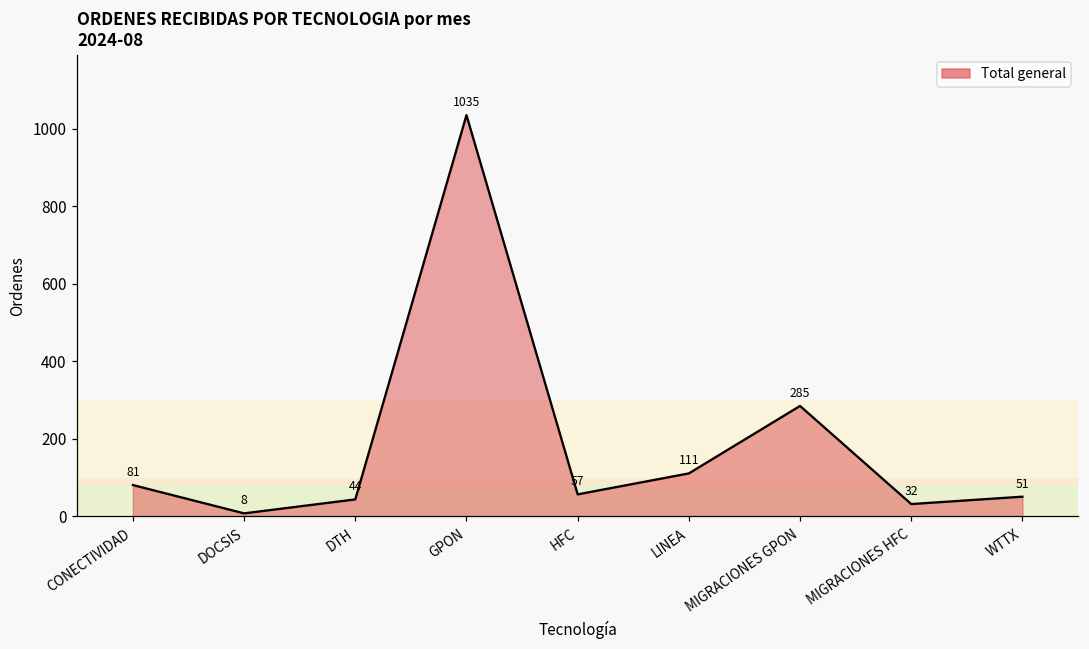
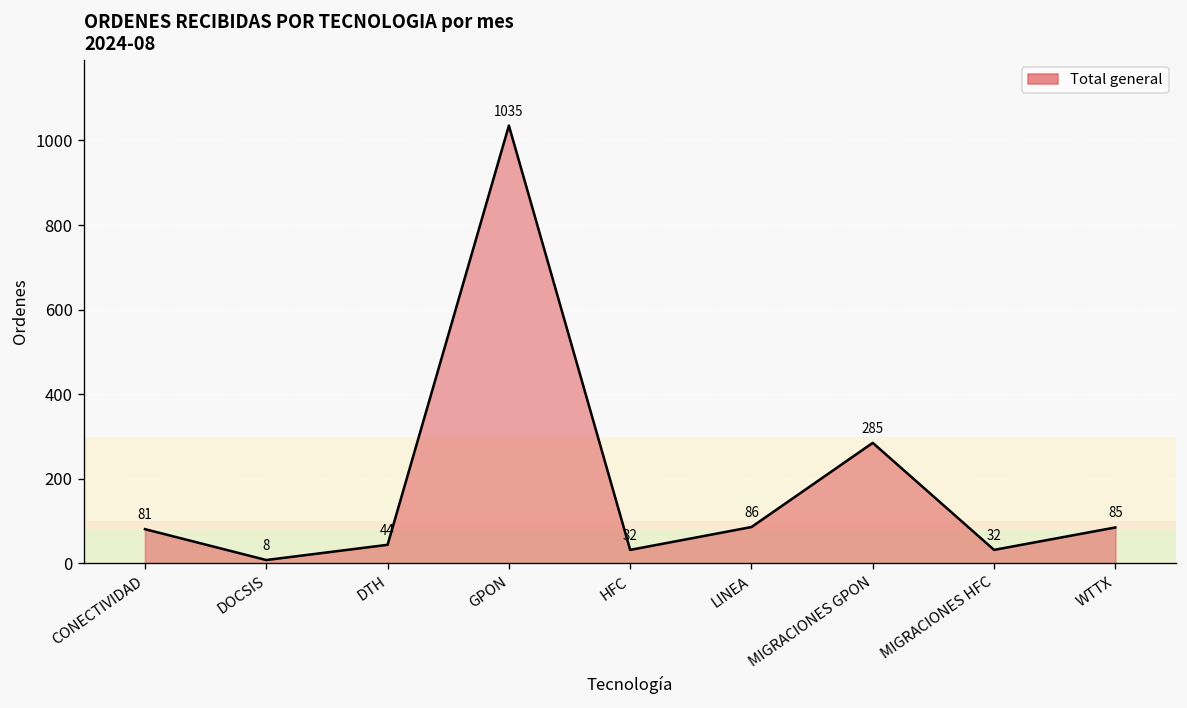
  {
    "CONECTIVIDAD": 81,
    "DOCSIS": 8,
    "DTH": 44,
    "GPON": 1035,
-   "HFC": 57,
-   "LINEA": 111,
+   "HFC": 32,
+   "LINEA": 86,
    "MIGRACIONES GPON": 285,
    "MIGRACIONES HFC": 32,
-   "WTTX": 51
+   "WTTX": 85
  }
